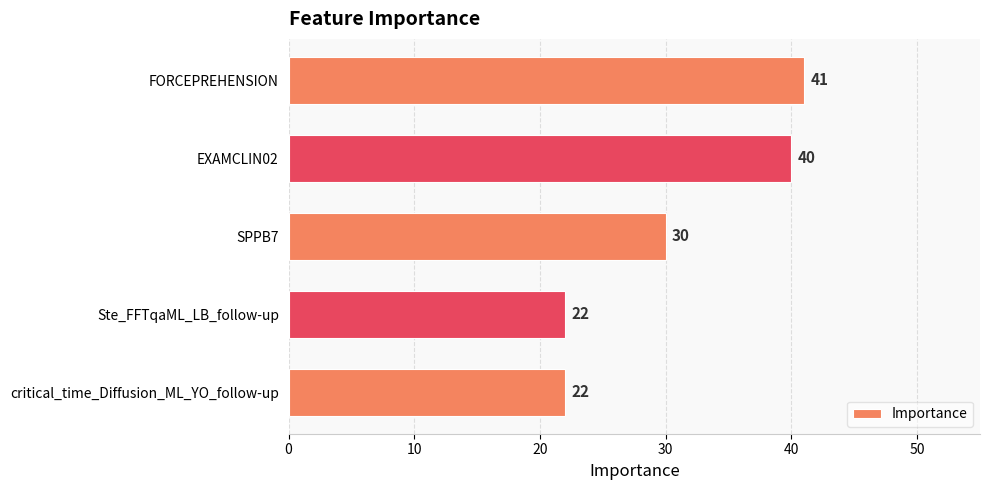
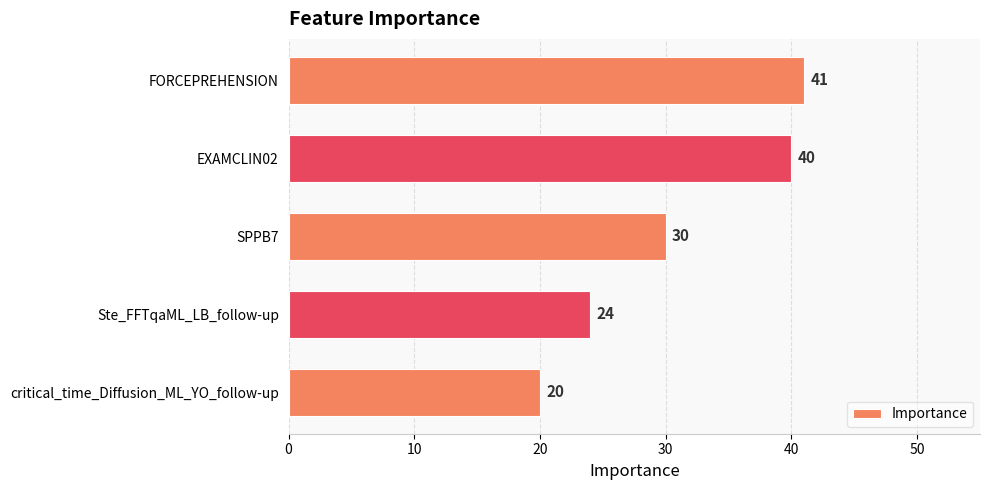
  {
    "FORCEPREHENSION": 41,
    "EXAMCLIN02": 40,
    "SPPB7": 30,
-   "Ste_FFTqaML_LB_follow-up": 22,
-   "critical_time_Diffusion_ML_YO_follow-up": 22
+   "Ste_FFTqaML_LB_follow-up": 24,
+   "critical_time_Diffusion_ML_YO_follow-up": 20
  }
